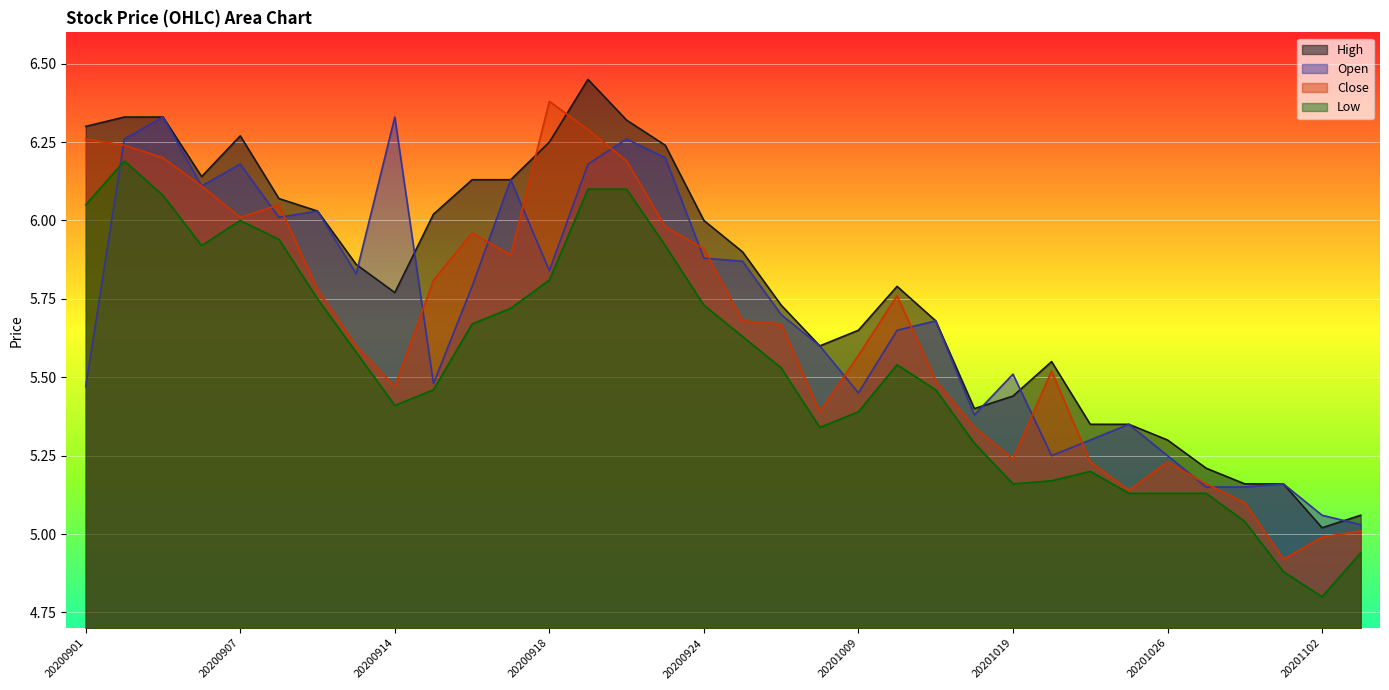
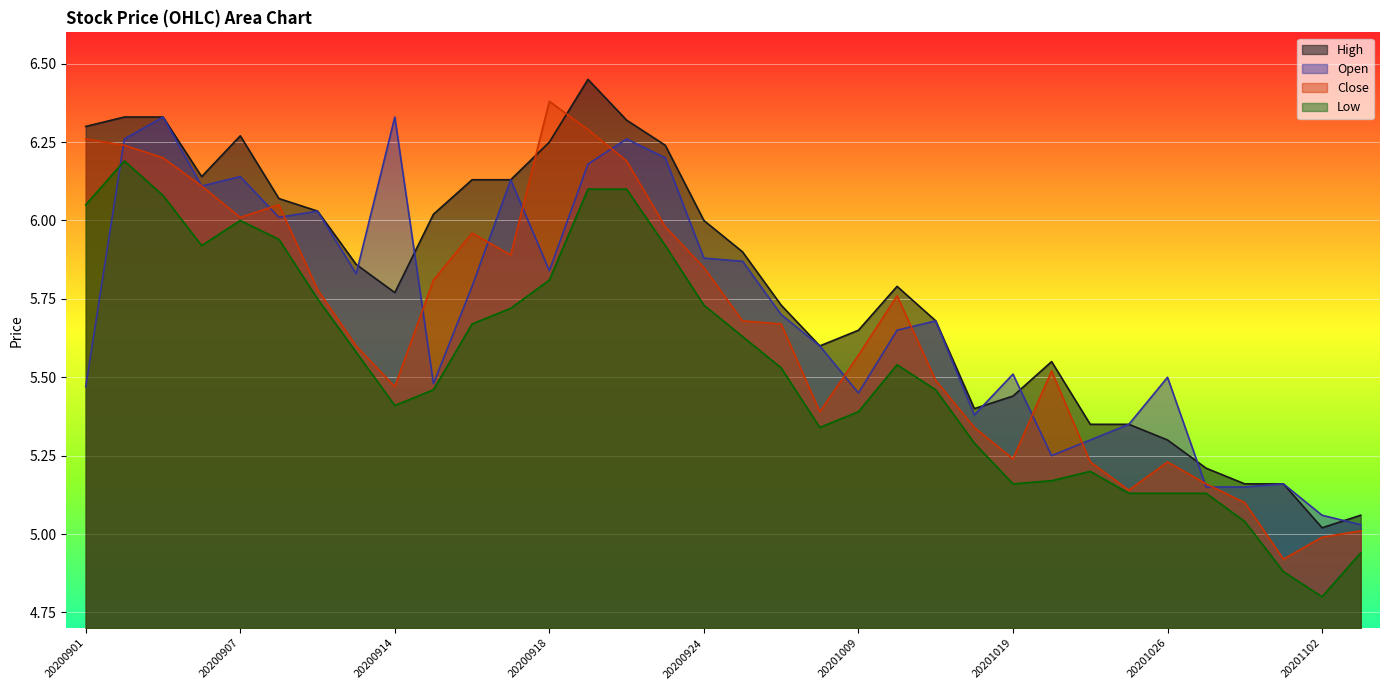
  {
    "Open": {
      "20200901": 5.47,
-     "20200907": 6.18,
+     "20200907": 6.14,
      "20200914": 6.33,
      "20200918": 5.84,
      "20200924": 5.88,
      "20201009": 5.45,
      "20201019": 5.51,
-     "20201026": 5.25,
+     "20201026": 5.50,
      "20201102": 5.06
    },
    "Close": {
      "20200901": 6.26,
      "20200907": 6.01,
      "20200914": 5.47,
      "20200918": 6.38,
-     "20200924": 5.91,
+     "20200924": 5.85,
      "20201009": 5.57,
      "20201019": 5.24,
      "20201026": 5.23,
      "20201102": 4.99
    }
  }
